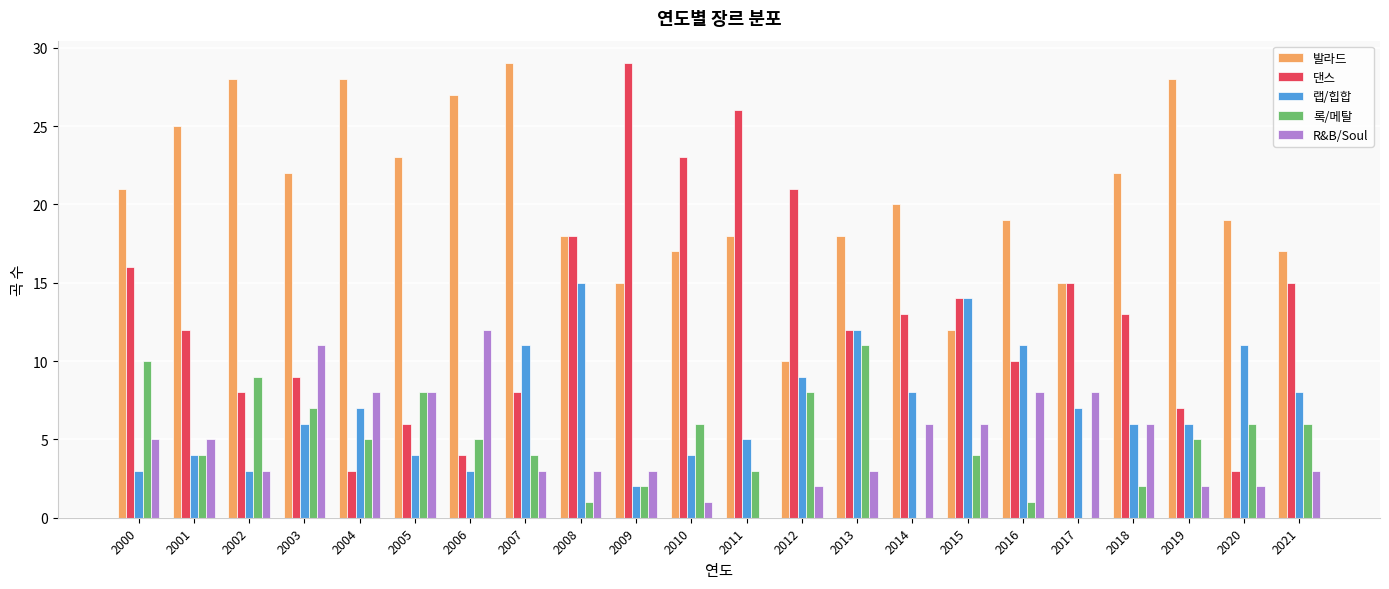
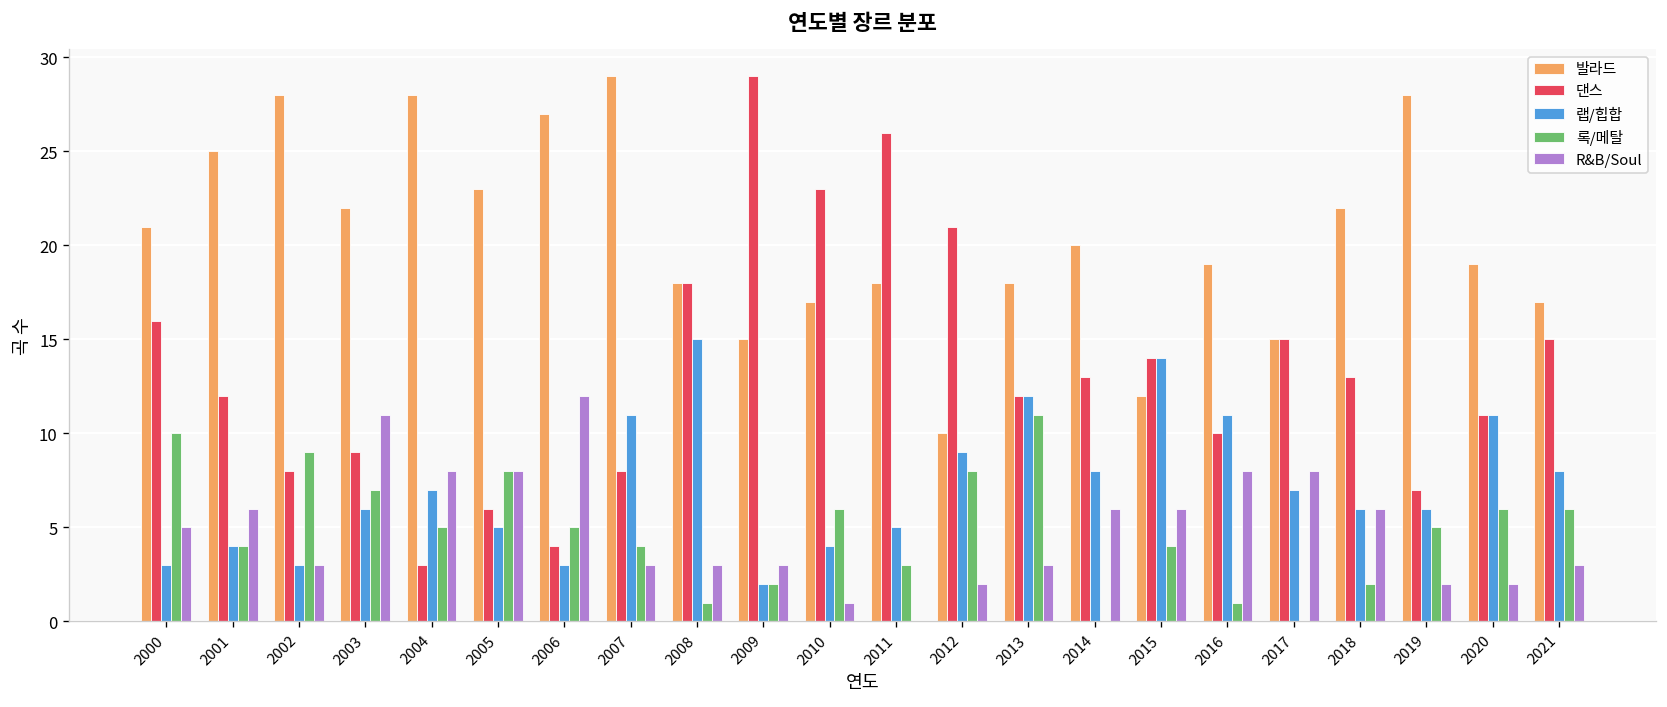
  {
    "발라드": {
      "2000": 21,
      "2001": 25,
      "2002": 28,
      "2003": 22,
      "2004": 28,
      "2005": 23,
      "2006": 27,
      "2007": 29,
      "2008": 18,
      "2009": 15,
      "2010": 17,
      "2011": 18,
      "2012": 10,
      "2013": 18,
      "2014": 20,
      "2015": 12,
      "2016": 19,
      "2017": 15,
      "2018": 22,
      "2019": 28,
      "2020": 19,
      "2021": 17
    },
    "댄스": {
      "2000": 16,
      "2001": 12,
      "2002": 8,
      "2003": 9,
      "2004": 3,
      "2005": 6,
      "2006": 4,
      "2007": 8,
      "2008": 18,
      "2009": 29,
      "2010": 23,
      "2011": 26,
      "2012": 21,
      "2013": 12,
      "2014": 13,
      "2015": 14,
      "2016": 10,
      "2017": 15,
      "2018": 13,
      "2019": 7,
-     "2020": 3,
+     "2020": 11,
      "2021": 15
    },
    "랩/힙합": {
      "2000": 3,
      "2001": 4,
      "2002": 3,
      "2003": 6,
      "2004": 7,
-     "2005": 4,
+     "2005": 5,
      "2006": 3,
      "2007": 11,
      "2008": 15,
      "2009": 2,
      "2010": 4,
      "2011": 5,
      "2012": 9,
      "2013": 12,
      "2014": 8,
      "2015": 14,
      "2016": 11,
      "2017": 7,
      "2018": 6,
      "2019": 6,
      "2020": 11,
      "2021": 8
    },
    "록/메탈": {
      "2000": 10,
      "2001": 4,
      "2002": 9,
      "2003": 7,
      "2004": 5,
      "2005": 8,
      "2006": 5,
      "2007": 4,
      "2008": 1,
      "2009": 2,
      "2010": 6,
      "2011": 3,
      "2012": 8,
      "2013": 11,
      "2014": 0,
      "2015": 4,
      "2016": 1,
      "2017": 0,
      "2018": 2,
      "2019": 5,
      "2020": 6,
      "2021": 6
    },
    "R&B/Soul": {
      "2000": 5,
-     "2001": 5,
+     "2001": 6,
      "2002": 3,
      "2003": 11,
      "2004": 8,
      "2005": 8,
      "2006": 12,
      "2007": 3,
      "2008": 3,
      "2009": 3,
      "2010": 1,
      "2011": 0,
      "2012": 2,
      "2013": 3,
      "2014": 6,
      "2015": 6,
      "2016": 8,
      "2017": 8,
      "2018": 6,
      "2019": 2,
      "2020": 2,
      "2021": 3
    }
  }
